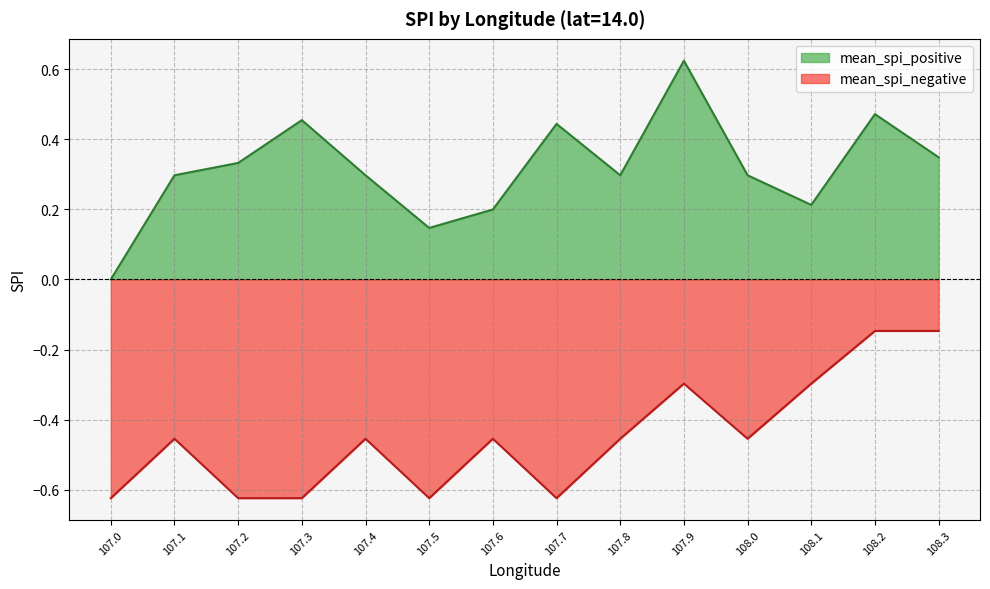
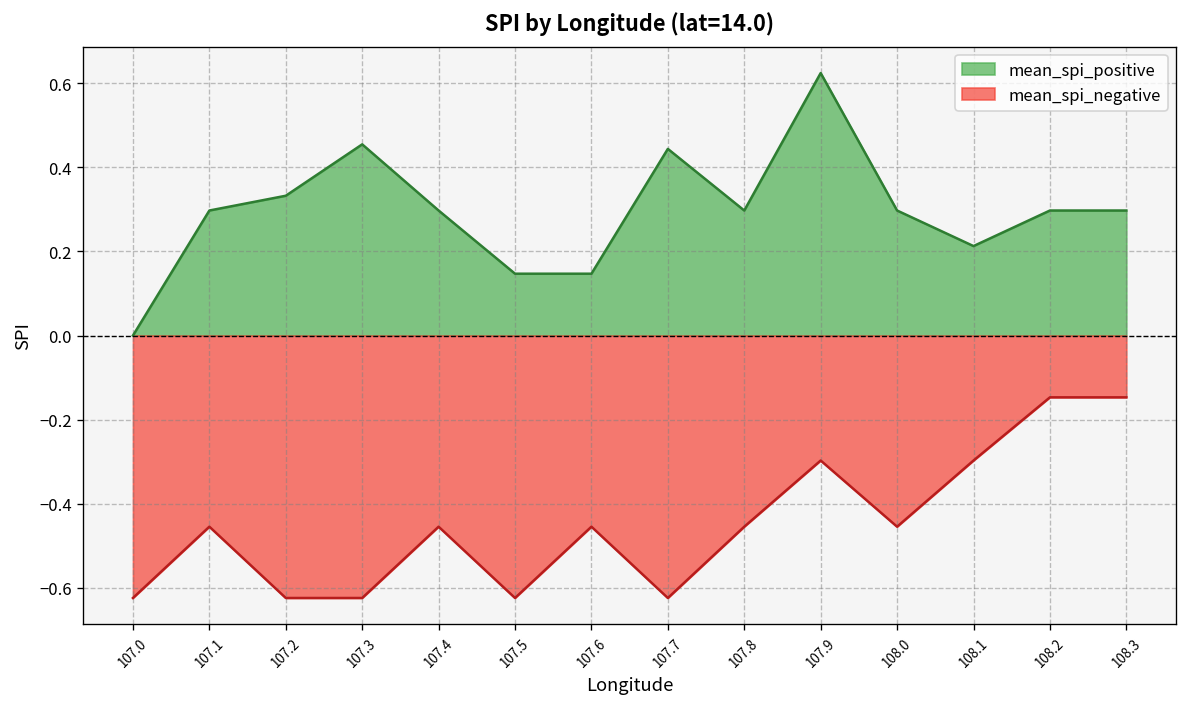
  {
    "mean_spi_positive": {
      "107.1": 0.30,
      "107.2": 0.33,
      "107.3": 0.45,
      "107.4": 0.30,
      "107.5": 0.15,
-     "107.6": 0.20,
+     "107.6": 0.15,
      "107.7": 0.44,
      "107.8": 0.30,
      "107.9": 0.62,
      "108.0": 0.30,
      "108.1": 0.21,
-     "108.2": 0.47,
-     "108.3": 0.35
+     "108.2": 0.30,
+     "108.3": 0.30
    }
  }
